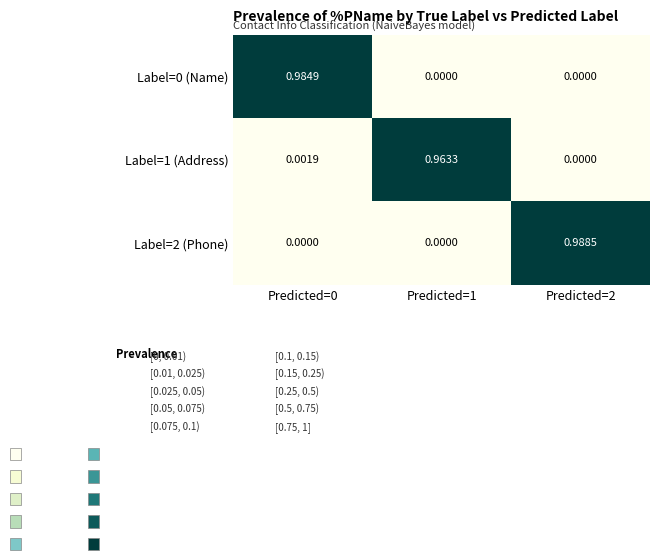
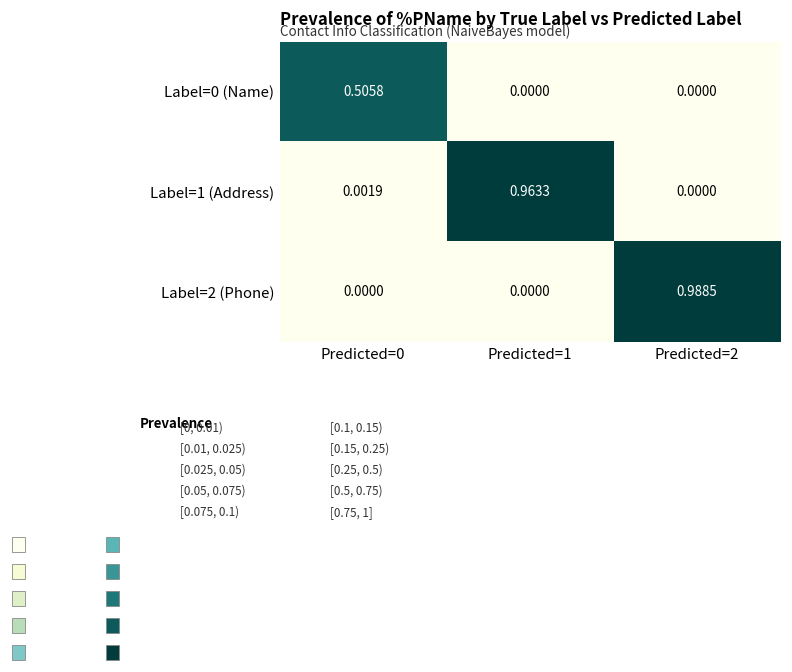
  {
    "Label=0 (Name)": {
-     "Predicted=0": 0.9849,
+     "Predicted=0": 0.5058,
      "Predicted=1": 0.0000,
      "Predicted=2": 0.0000
    },
    "Label=1 (Address)": {
      "Predicted=0": 0.0019,
      "Predicted=1": 0.9633,
      "Predicted=2": 0.0000
    },
    "Label=2 (Phone)": {
      "Predicted=0": 0.0000,
      "Predicted=1": 0.0000,
      "Predicted=2": 0.9885
    }
  }
